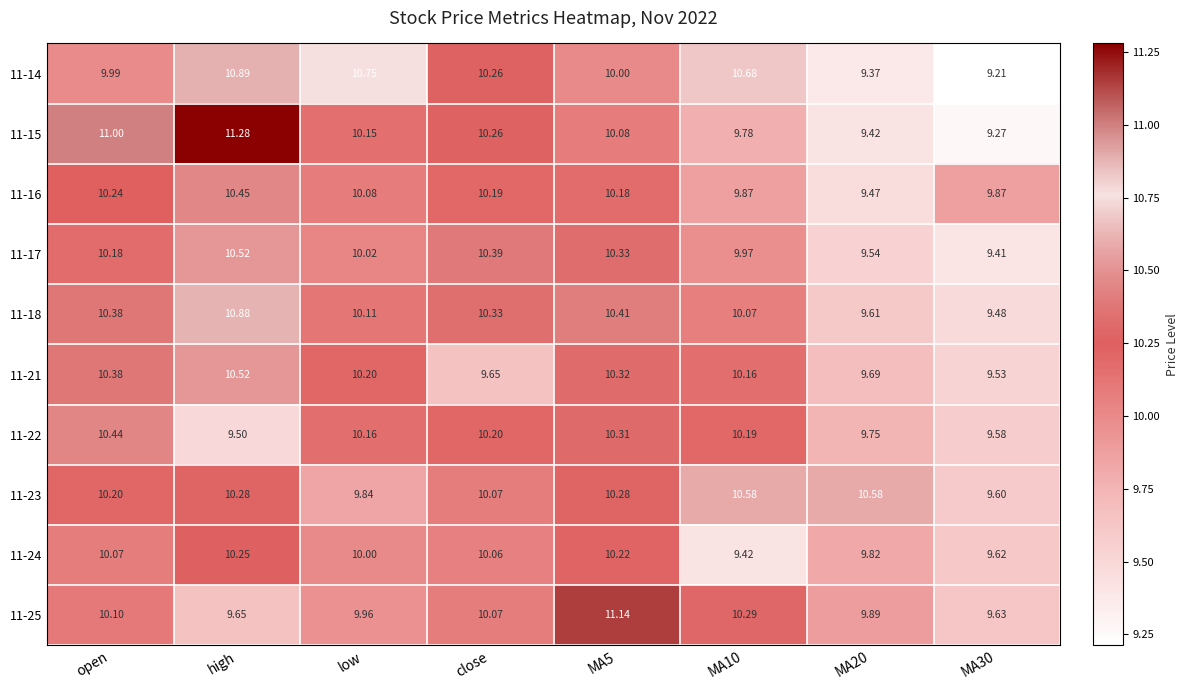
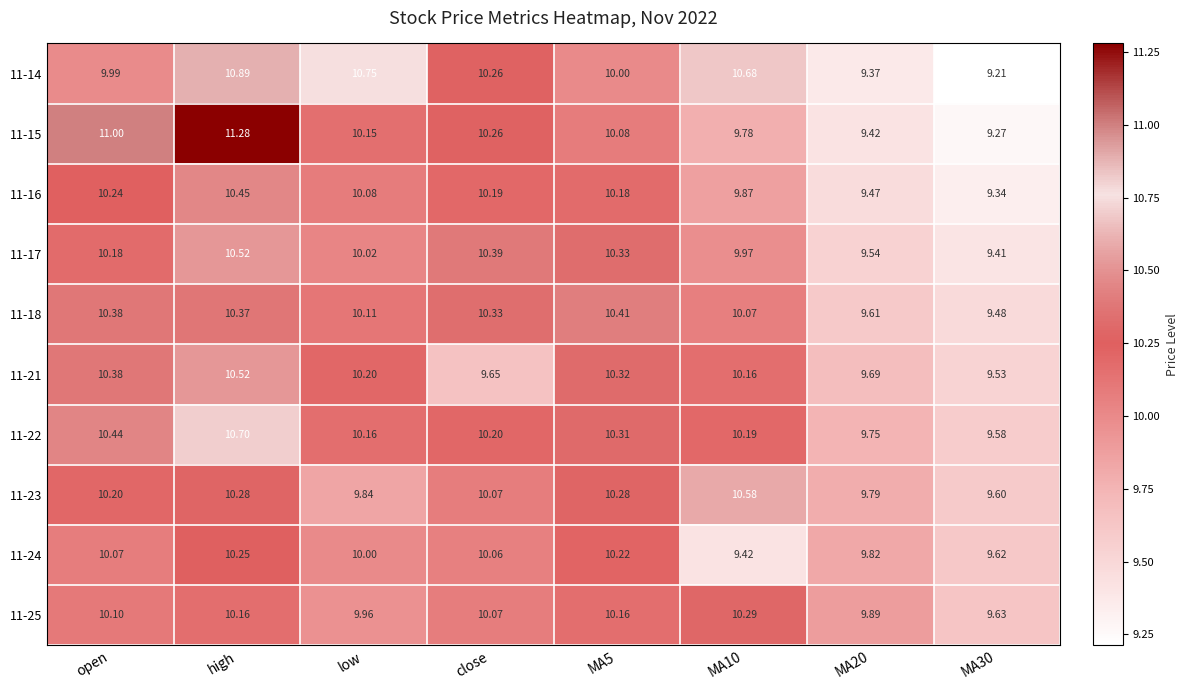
  {
    "11-14": {
      "open": 9.99,
      "high": 10.89,
      "close": 10.26,
      "MA5": 10.00,
      "MA10": 10.68,
      "MA20": 9.37,
      "MA30": 9.21
    },
    "11-15": {
      "open": 11.00,
      "high": 11.28,
      "low": 10.15,
      "close": 10.26,
      "MA5": 10.08,
      "MA10": 9.78,
      "MA20": 9.42,
      "MA30": 9.27
    },
    "11-16": {
      "open": 10.24,
      "high": 10.45,
      "low": 10.08,
      "close": 10.19,
      "MA5": 10.18,
      "MA10": 9.87,
      "MA20": 9.47,
-     "MA30": 9.87
+     "MA30": 9.34
    },
    "11-17": {
      "open": 10.18,
      "high": 10.52,
      "low": 10.02,
      "close": 10.39,
      "MA5": 10.33,
      "MA10": 9.97,
      "MA20": 9.54,
      "MA30": 9.41
    },
    "11-18": {
      "open": 10.38,
-     "high": 10.88,
+     "high": 10.37,
      "low": 10.11,
      "close": 10.33,
      "MA5": 10.41,
      "MA10": 10.07,
      "MA20": 9.61,
      "MA30": 9.48
    },
    "11-21": {
      "open": 10.38,
      "high": 10.52,
      "low": 10.20,
      "close": 9.65,
      "MA5": 10.32,
      "MA10": 10.16,
      "MA20": 9.69,
      "MA30": 9.53
    },
    "11-22": {
      "open": 10.44,
-     "high": 9.50,
+     "high": 10.70,
      "low": 10.16,
      "close": 10.20,
      "MA5": 10.31,
      "MA10": 10.19,
      "MA20": 9.75,
      "MA30": 9.58
    },
    "11-23": {
      "open": 10.20,
      "high": 10.28,
      "low": 9.84,
      "close": 10.07,
      "MA5": 10.28,
      "MA10": 10.58,
-     "MA20": 10.58,
+     "MA20": 9.79,
      "MA30": 9.60
    },
    "11-24": {
      "open": 10.07,
      "high": 10.25,
      "low": 10.00,
      "close": 10.06,
      "MA5": 10.22,
      "MA10": 9.42,
      "MA20": 9.82,
      "MA30": 9.62
    },
    "11-25": {
      "open": 10.10,
-     "high": 9.65,
+     "high": 10.16,
      "low": 9.96,
      "close": 10.07,
-     "MA5": 11.14,
+     "MA5": 10.16,
      "MA10": 10.29,
      "MA20": 9.89,
      "MA30": 9.63
    }
  }
